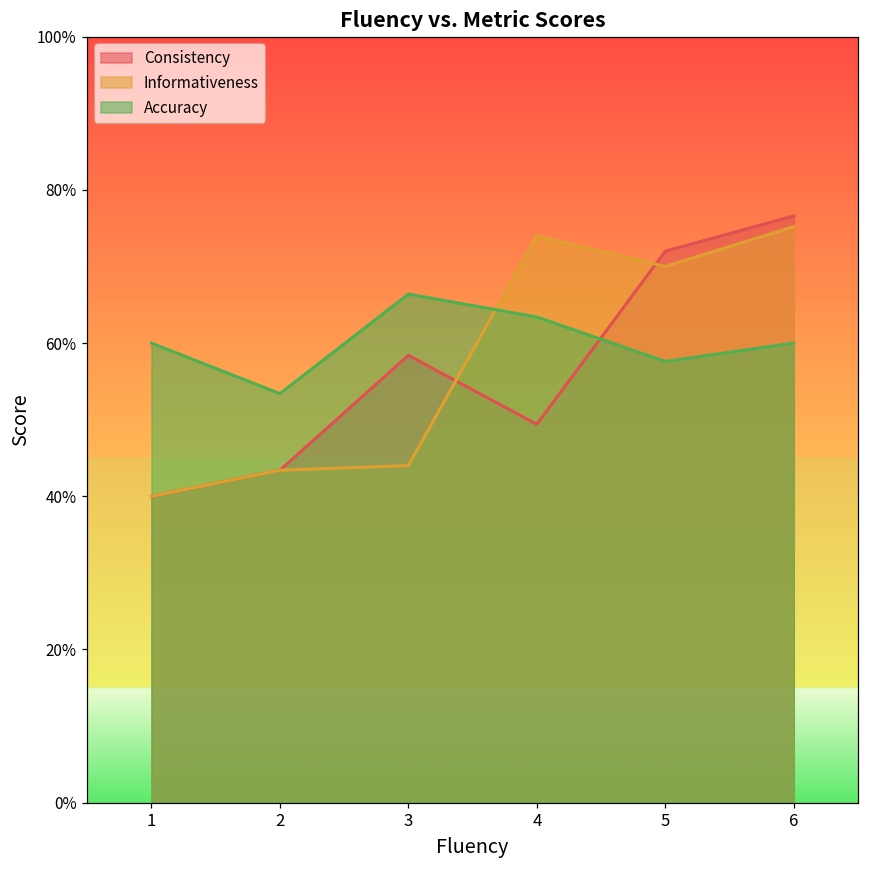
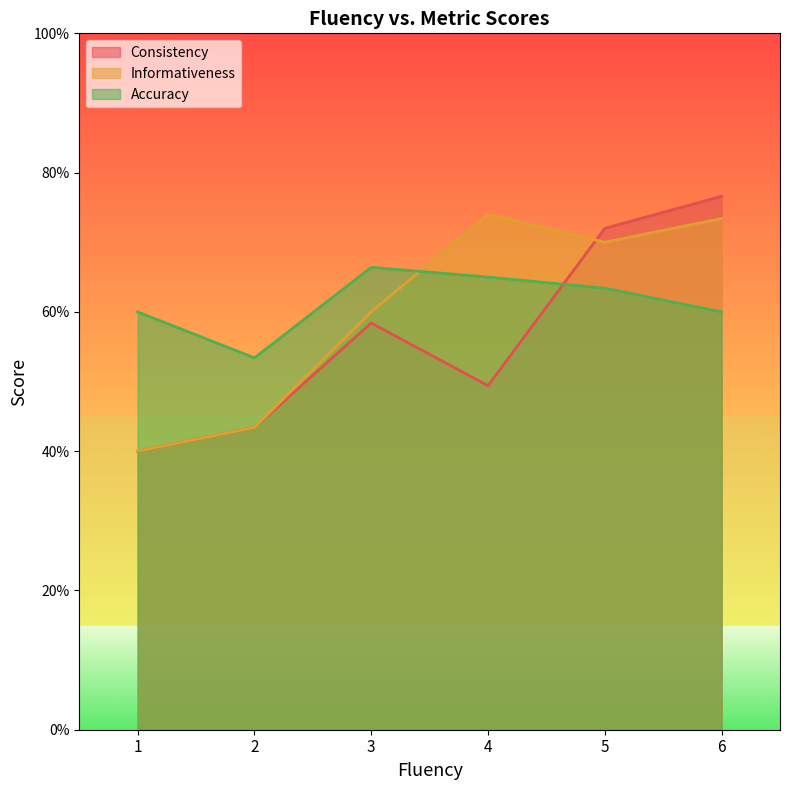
  {
    "Consistency": {
      "3": "58%",
      "4": "49%",
      "5": "72%",
      "6": "77%"
    },
    "Informativeness": {
-     "3": "44%",
+     "3": "60%",
      "4": "74%",
      "5": "70%",
-     "6": "75%"
+     "6": "73%"
    },
    "Accuracy": {
      "1": "60%",
      "2": "53%",
      "3": "66%",
-     "4": "63%",
-     "5": "58%",
+     "4": "65%",
+     "5": "63%",
      "6": "60%"
    }
  }
